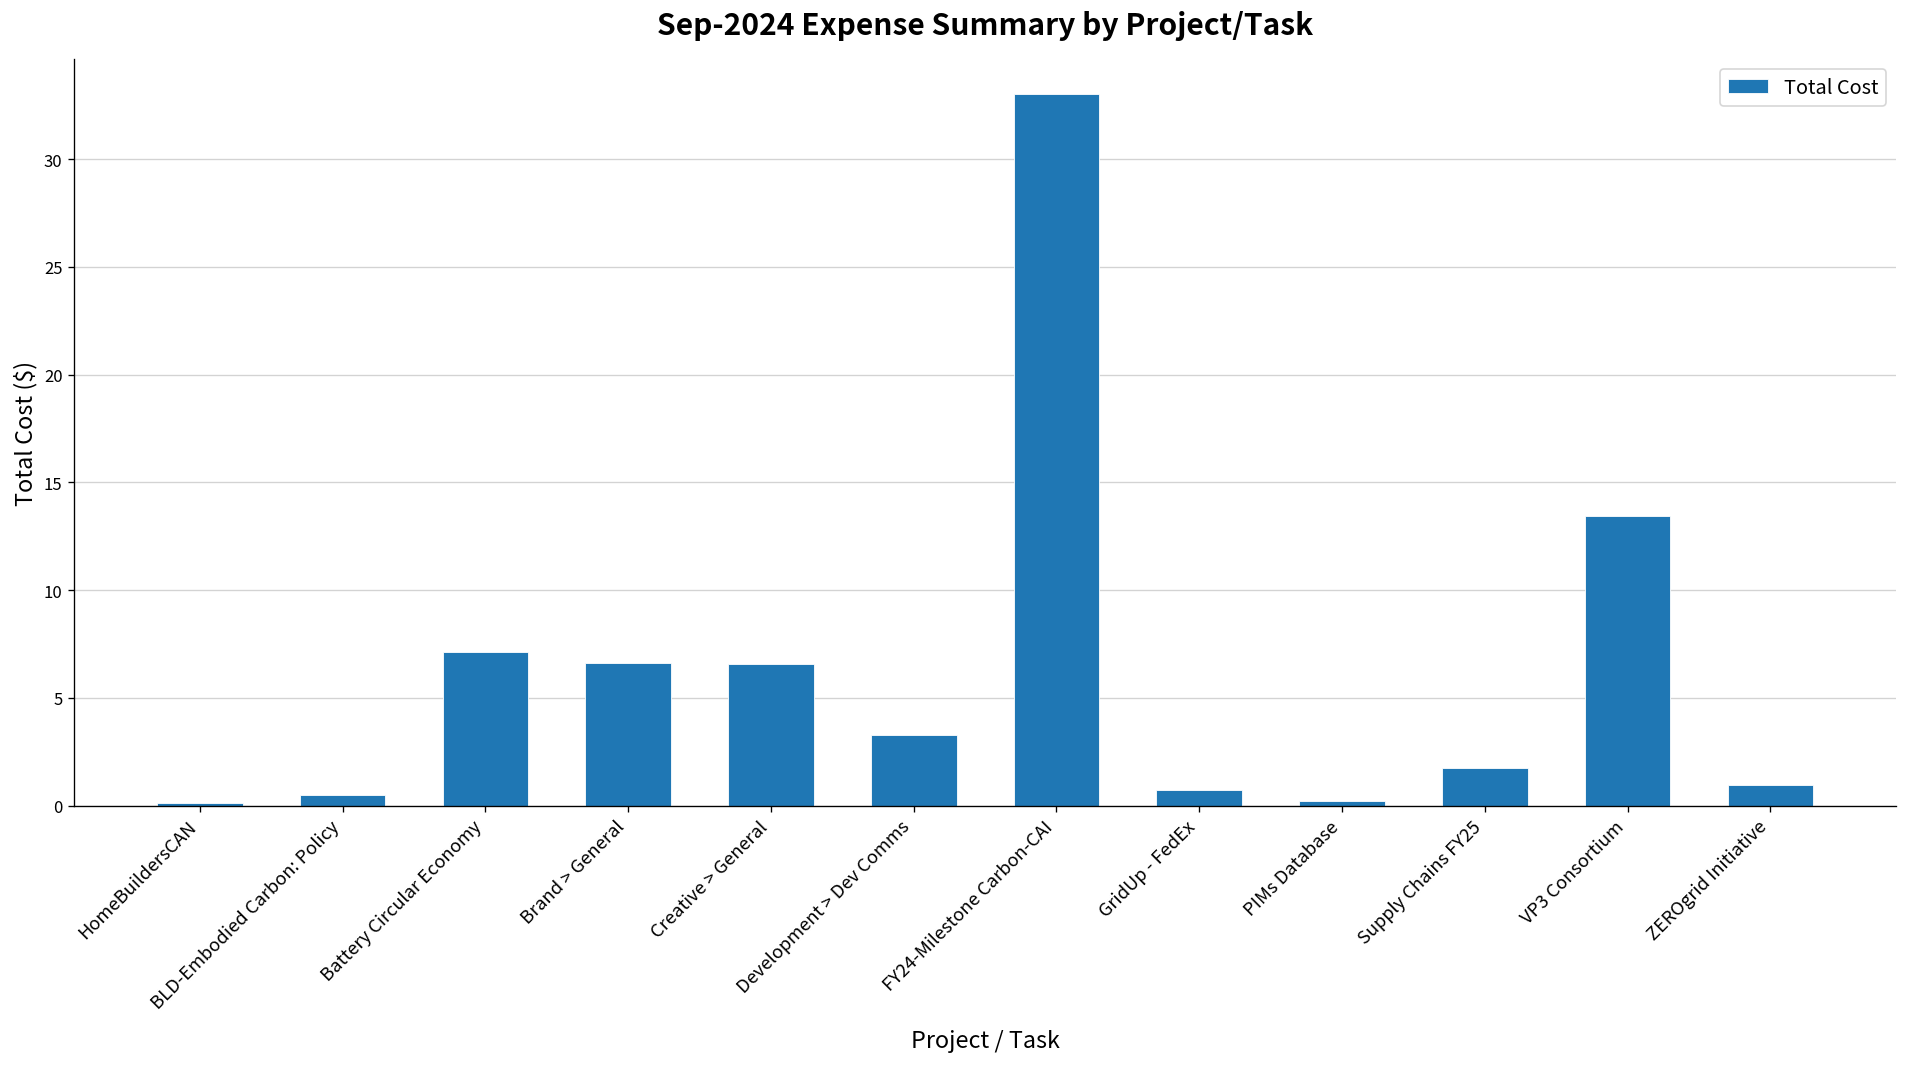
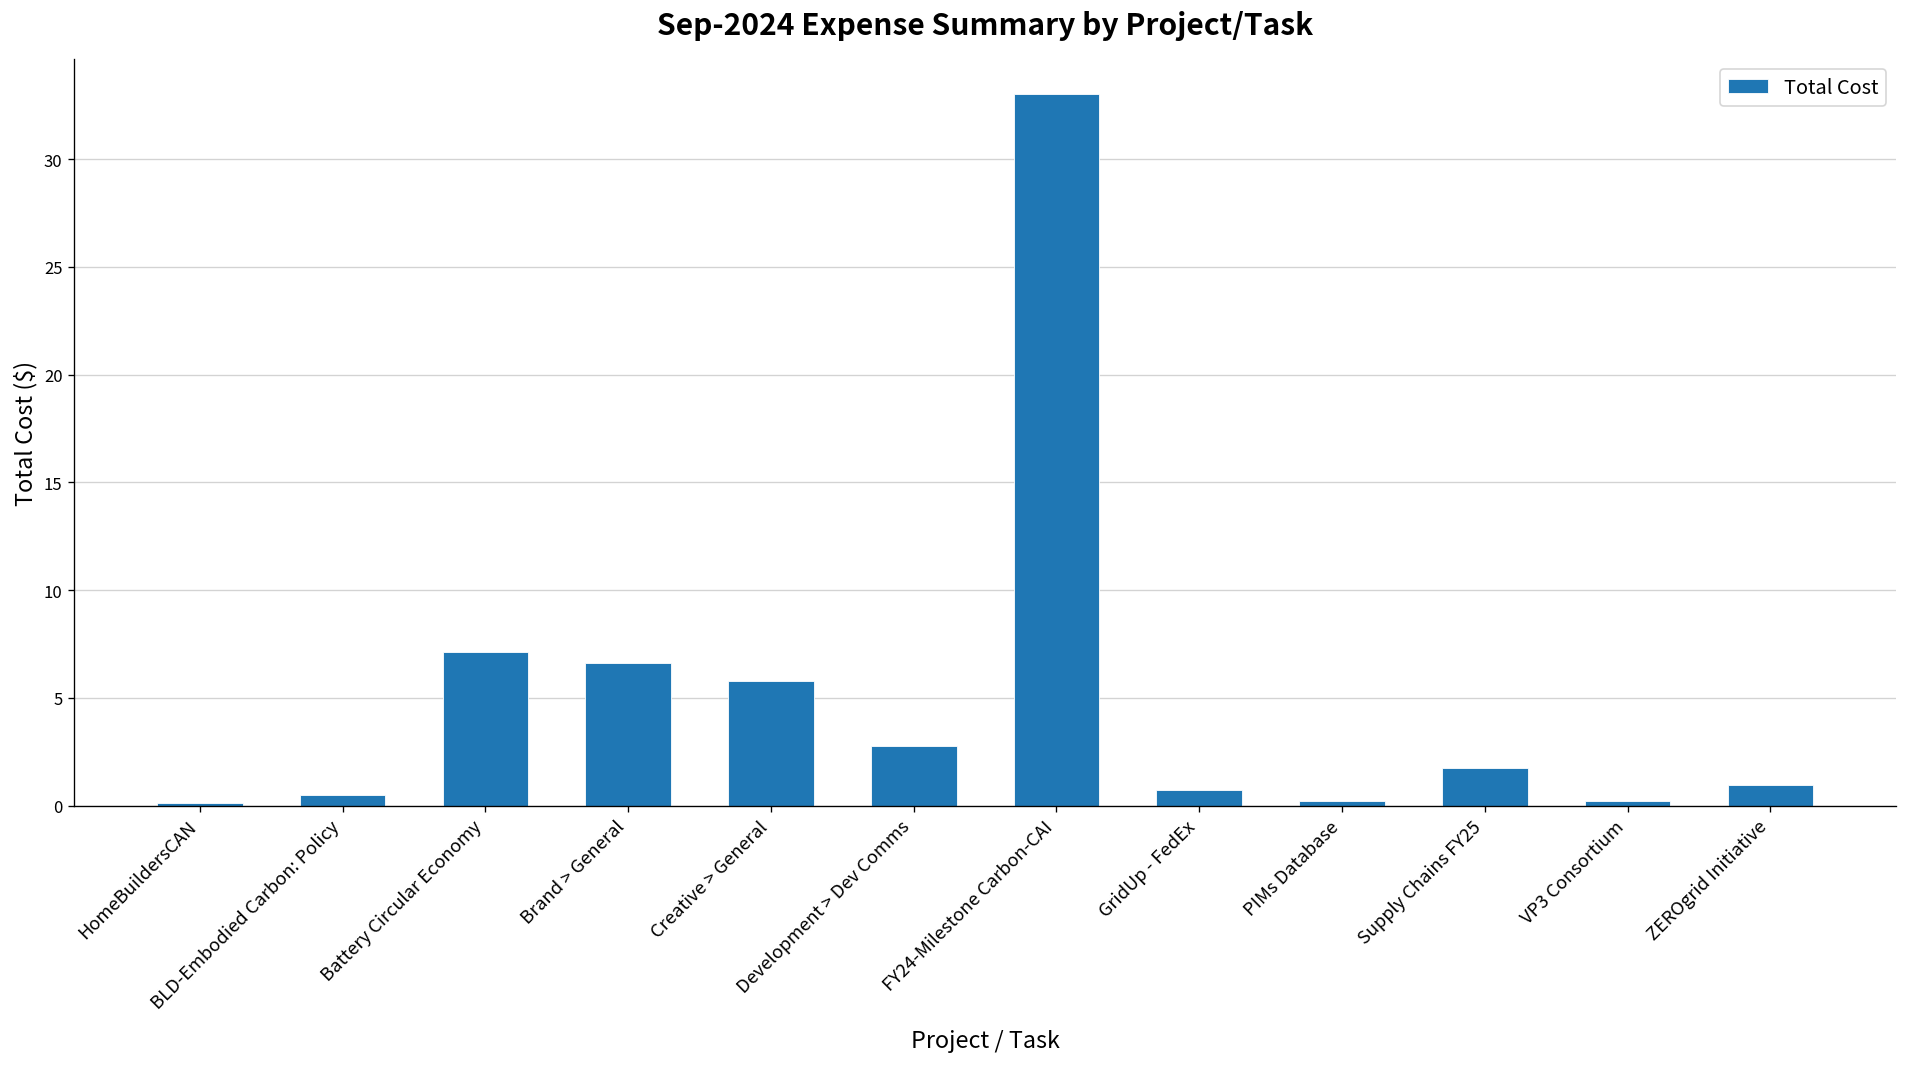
  {
    "BLD-Embodied Carbon: Policy": 0.5,
    "Battery Circular Economy": 7.1,
    "Brand > General": 6.6,
-   "Creative > General": 6.6,
-   "Development > Dev Comms": 3.3,
+   "Creative > General": 5.8,
+   "Development > Dev Comms": 2.8,
    "FY24-Milestone Carbon-CAI": 33.0,
    "GridUp - FedEx": 0.7,
    "PIMs Database": 0.2,
    "Supply Chains FY25": 1.7,
-   "VP3 Consortium": 13.4,
+   "VP3 Consortium": 0.2,
    "ZEROgrid Initiative": 1.0
  }
